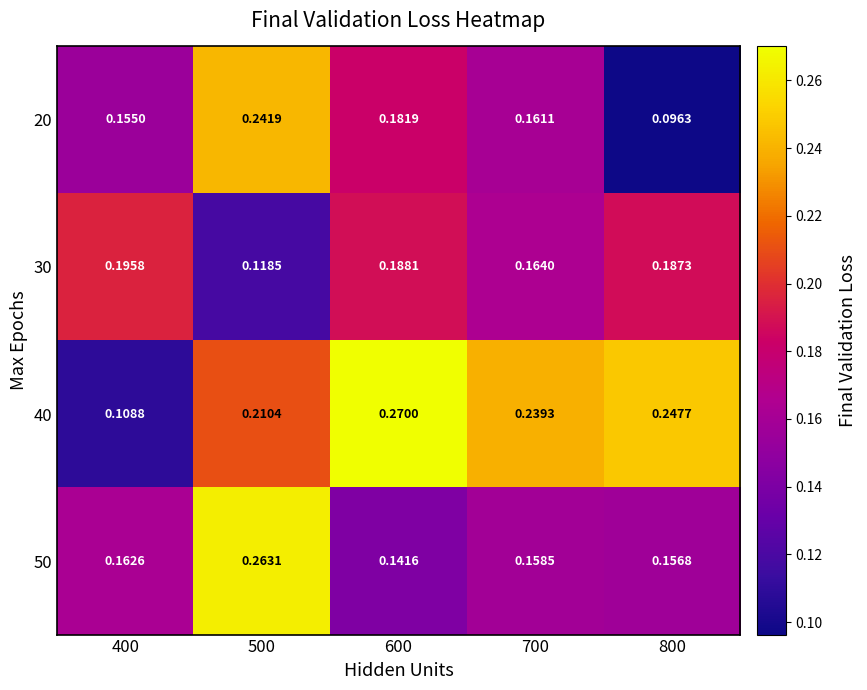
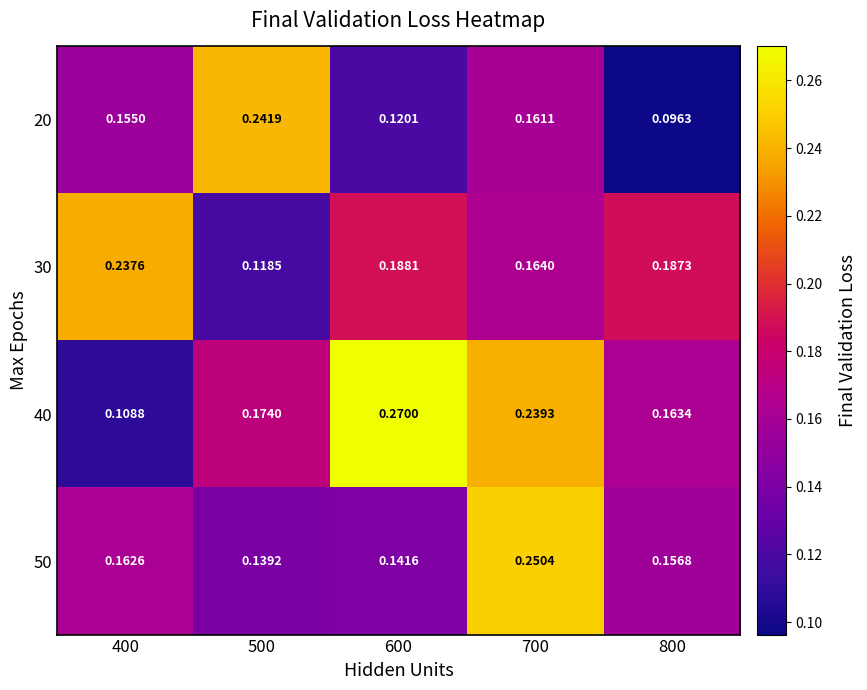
  {
    "20": {
      "400": 0.1550,
      "500": 0.2419,
-     "600": 0.1819,
+     "600": 0.1201,
      "700": 0.1611,
      "800": 0.0963
    },
    "30": {
-     "400": 0.1958,
+     "400": 0.2376,
      "500": 0.1185,
      "600": 0.1881,
      "700": 0.1640,
      "800": 0.1873
    },
    "40": {
      "400": 0.1088,
-     "500": 0.2104,
+     "500": 0.1740,
      "600": 0.2700,
      "700": 0.2393,
-     "800": 0.2477
+     "800": 0.1634
    },
    "50": {
      "400": 0.1626,
-     "500": 0.2631,
+     "500": 0.1392,
      "600": 0.1416,
-     "700": 0.1585,
+     "700": 0.2504,
      "800": 0.1568
    }
  }
